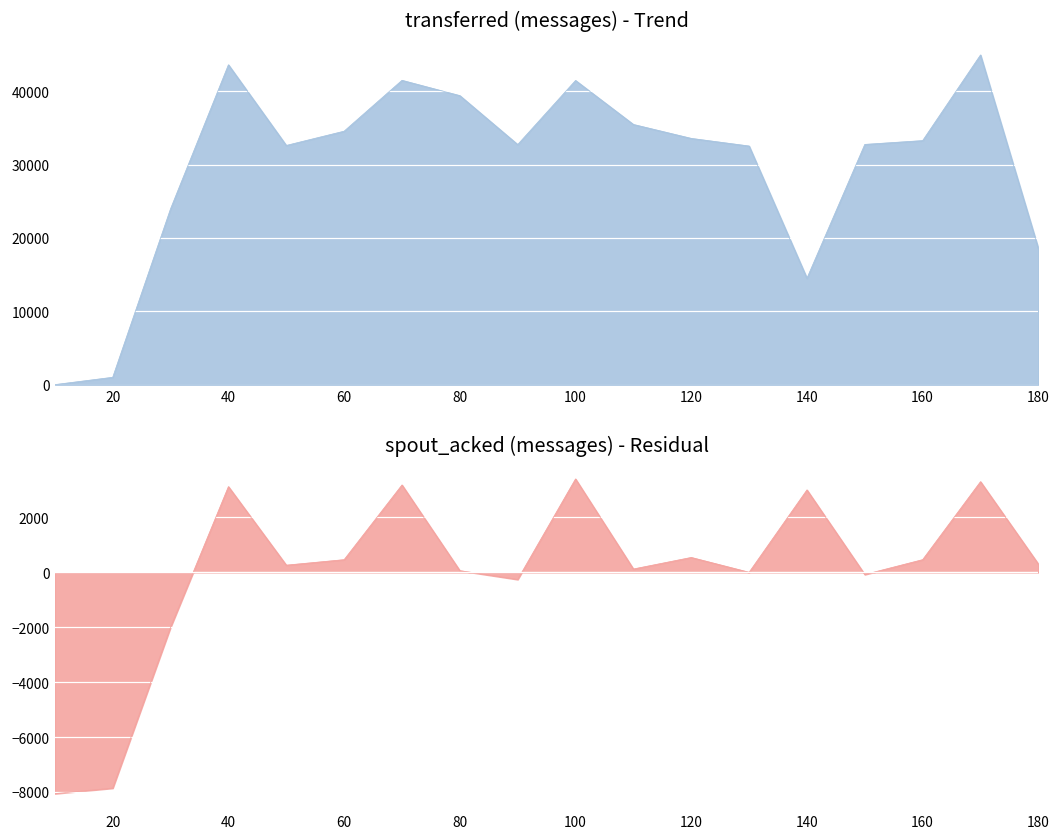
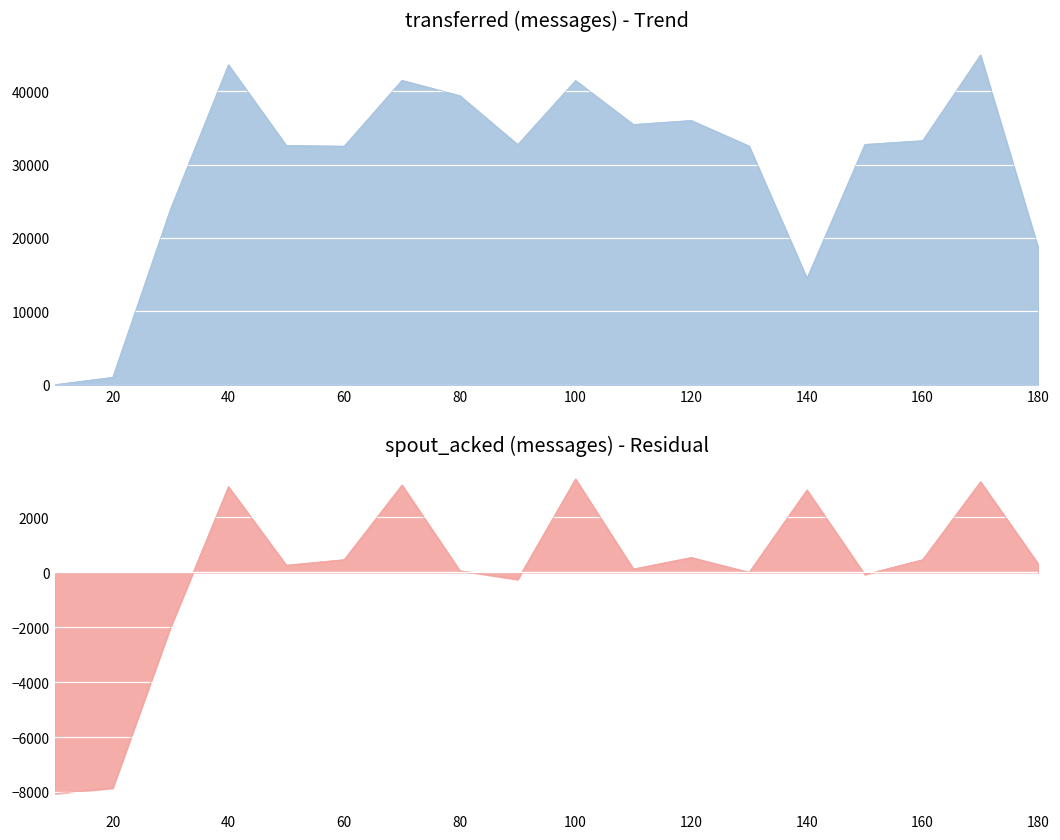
  {
    "transferred (messages) - Trend": {
      "20": 1000,
      "40": 44000,
-     "60": 35000,
+     "60": 33000,
      "80": 39000,
      "100": 41000,
-     "120": 34000,
+     "120": 36000,
      "140": 15000,
      "160": 33000,
      "180": 19000
    }
  }
